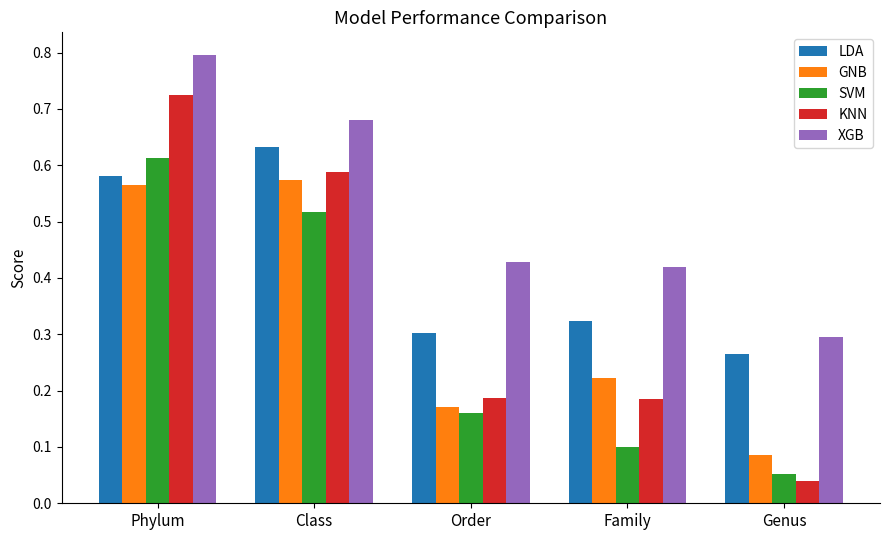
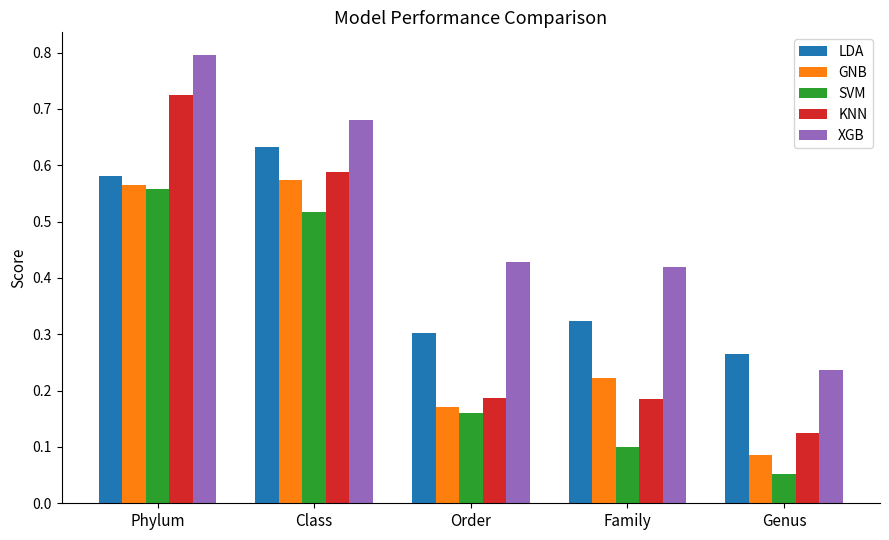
  {
    "LDA": {
      "Phylum": 0.58,
      "Class": 0.63,
      "Order": 0.30,
      "Family": 0.32,
      "Genus": 0.26
    },
    "GNB": {
      "Phylum": 0.56,
      "Class": 0.57,
      "Order": 0.17,
      "Family": 0.22,
      "Genus": 0.09
    },
    "SVM": {
-     "Phylum": 0.61,
+     "Phylum": 0.56,
      "Class": 0.52,
      "Order": 0.16,
      "Family": 0.10,
      "Genus": 0.05
    },
    "KNN": {
      "Phylum": 0.73,
      "Class": 0.59,
      "Order": 0.19,
      "Family": 0.18,
-     "Genus": 0.04
+     "Genus": 0.12
    },
    "XGB": {
      "Phylum": 0.80,
      "Class": 0.68,
      "Order": 0.43,
      "Family": 0.42,
-     "Genus": 0.30
+     "Genus": 0.24
    }
  }
